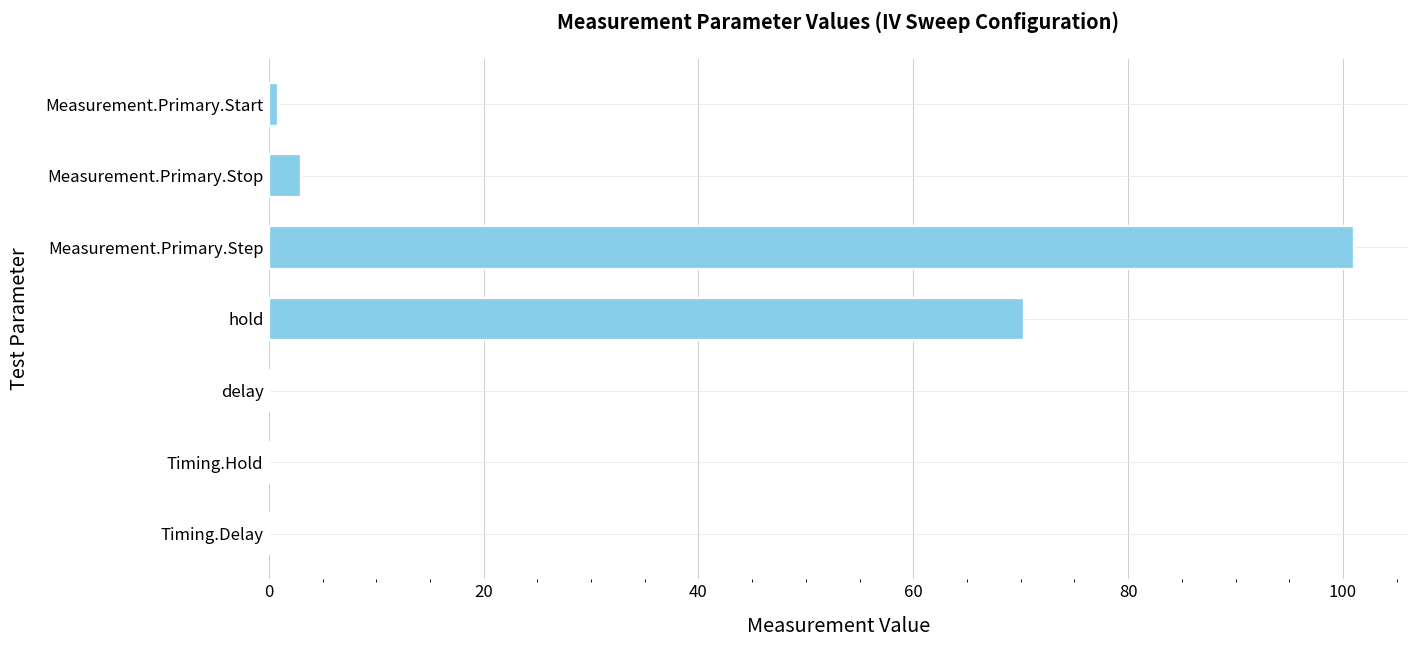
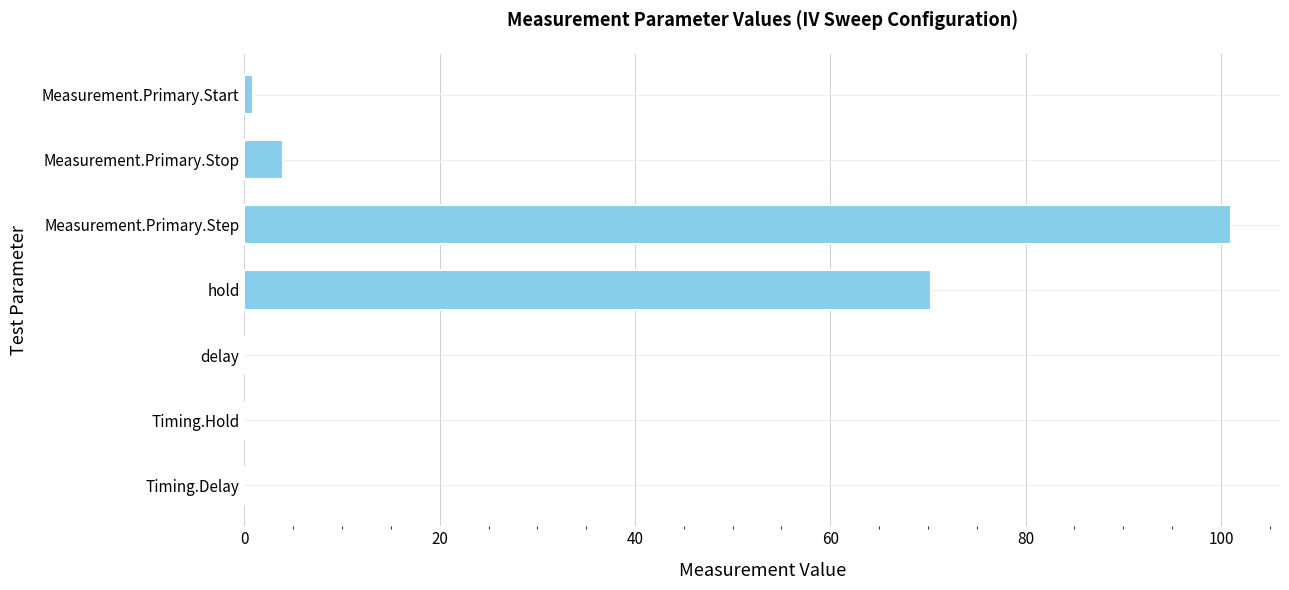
  {
    "Measurement.Primary.Start": 1,
-   "Measurement.Primary.Stop": 3,
+   "Measurement.Primary.Stop": 4,
    "Measurement.Primary.Step": 101,
    "hold": 70,
    "delay": 0,
    "Timing.Hold": 0,
    "Timing.Delay": 0
  }
